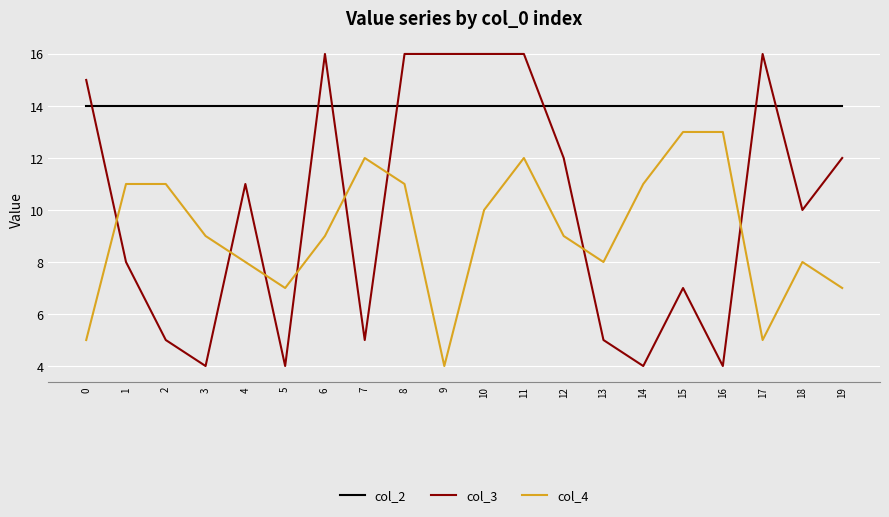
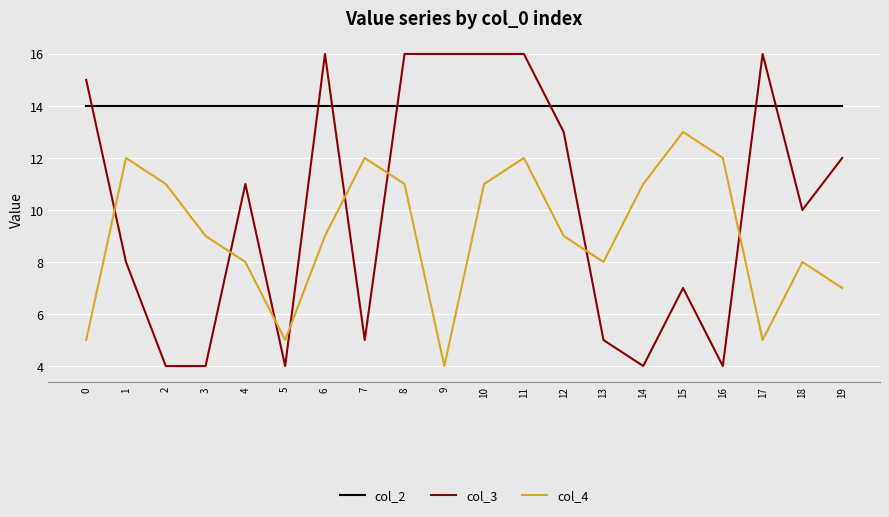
  {
    "col_2": {
      "0": 14,
      "1": 14,
      "2": 14,
      "3": 14,
      "4": 14,
      "5": 14,
      "6": 14,
      "7": 14,
      "8": 14,
      "9": 14,
      "10": 14,
      "11": 14,
      "12": 14,
      "13": 14,
      "14": 14,
      "15": 14,
      "16": 14,
      "17": 14,
      "18": 14,
      "19": 14
    },
    "col_3": {
      "0": 15,
      "1": 8,
-     "2": 5,
+     "2": 4,
      "3": 4,
      "4": 11,
      "5": 4,
      "6": 16,
      "7": 5,
      "8": 16,
      "9": 16,
      "10": 16,
      "11": 16,
-     "12": 12,
+     "12": 13,
      "13": 5,
      "14": 4,
      "15": 7,
      "16": 4,
      "17": 16,
      "18": 10,
      "19": 12
    },
    "col_4": {
      "0": 5,
-     "1": 11,
+     "1": 12,
      "2": 11,
      "3": 9,
      "4": 8,
-     "5": 7,
+     "5": 5,
      "6": 9,
      "7": 12,
      "8": 11,
      "9": 4,
-     "10": 10,
+     "10": 11,
      "11": 12,
      "12": 9,
      "13": 8,
      "14": 11,
      "15": 13,
-     "16": 13,
+     "16": 12,
      "17": 5,
      "18": 8,
      "19": 7
    }
  }
